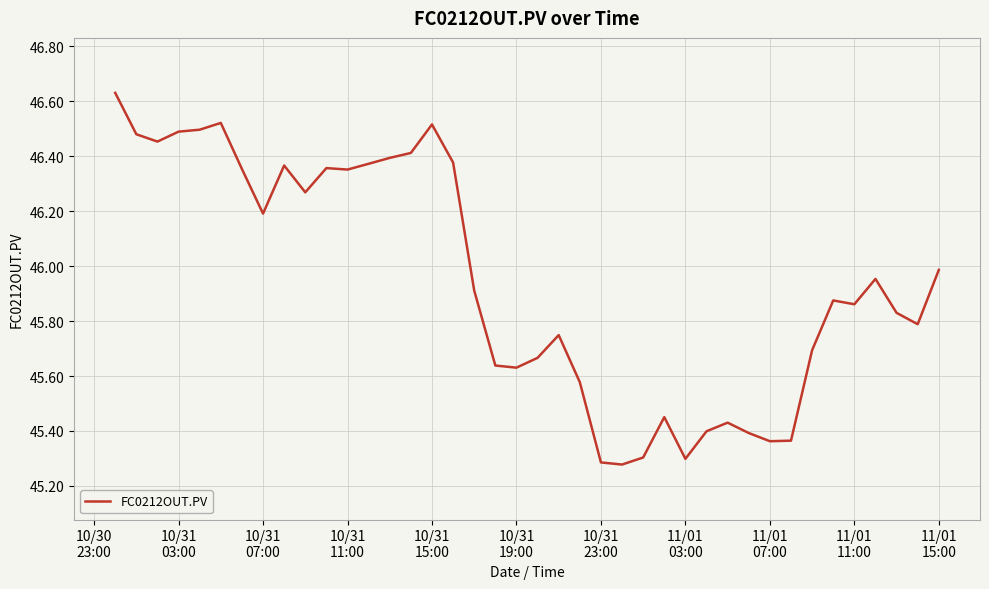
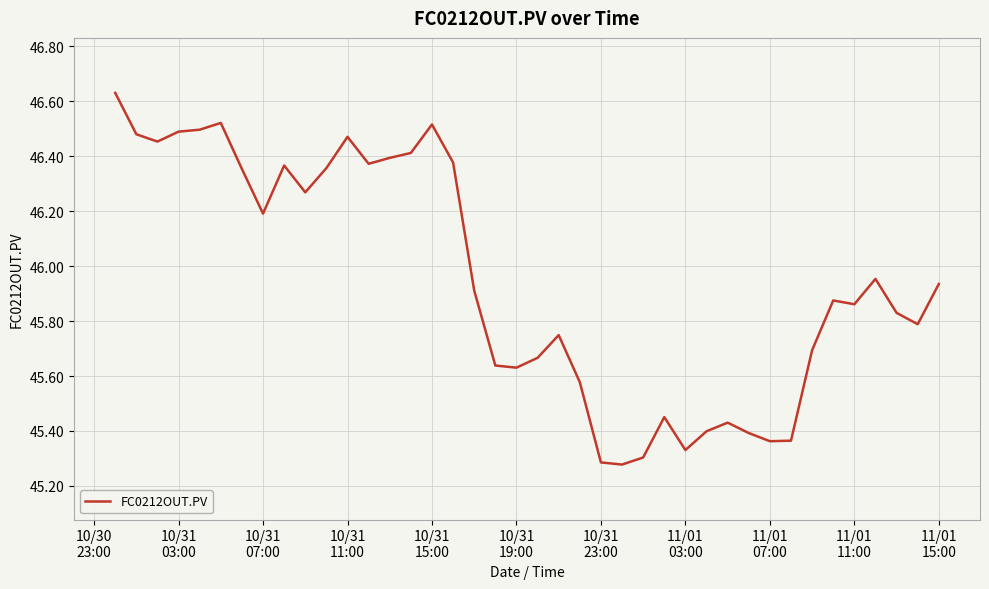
  {
    "10/31 03:00": 46.49,
    "10/31 07:00": 46.19,
-   "10/31 11:00": 46.35,
+   "10/31 11:00": 46.47,
    "10/31 15:00": 46.52,
    "10/31 19:00": 45.63,
    "10/31 23:00": 45.29,
-   "11/01 03:00": 45.30,
+   "11/01 03:00": 45.33,
    "11/01 07:00": 45.36,
    "11/01 11:00": 45.86,
-   "11/01 15:00": 45.99
+   "11/01 15:00": 45.93
  }
